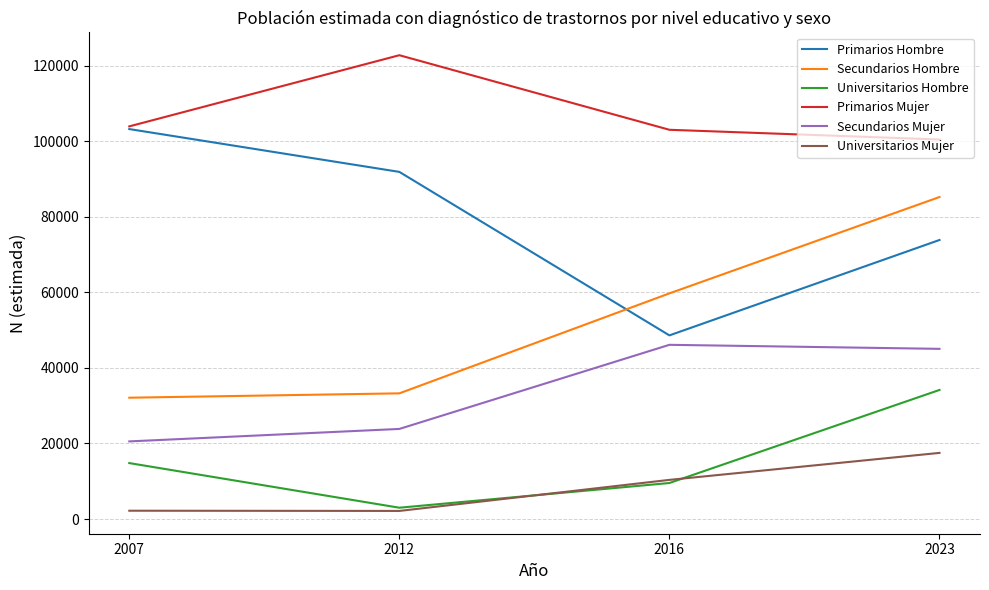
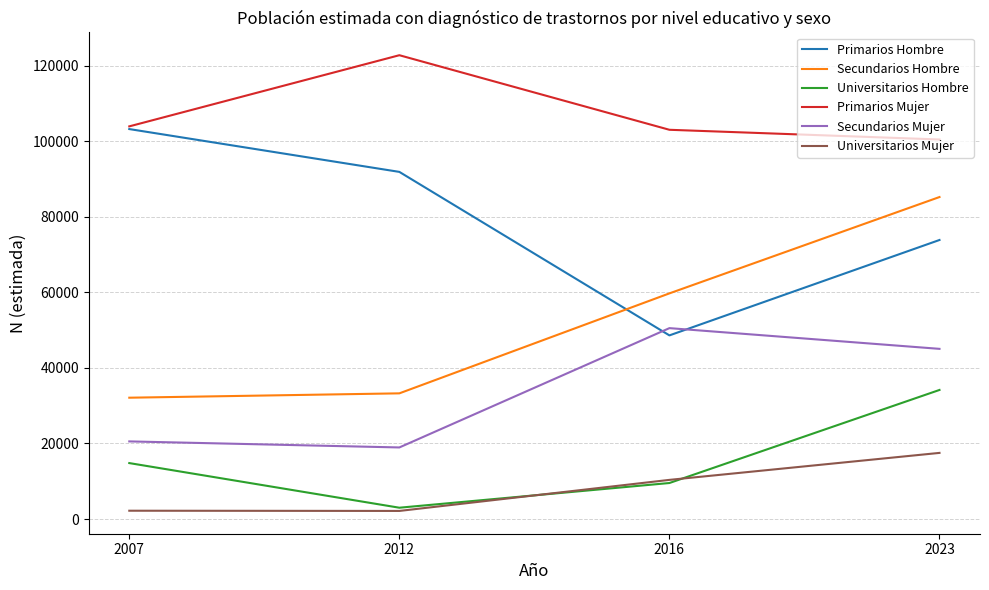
  {
    "Primarios Hombre": {
      "2007": 103000,
      "2012": 92000,
      "2016": 49000,
      "2023": 74000
    },
    "Secundarios Hombre": {
      "2007": 32000,
      "2012": 33000,
      "2016": 60000,
      "2023": 85000
    },
    "Universitarios Hombre": {
      "2007": 15000,
      "2012": 3000,
      "2016": 10000,
      "2023": 34000
    },
    "Primarios Mujer": {
      "2007": 104000,
      "2012": 123000,
      "2016": 103000
    },
    "Secundarios Mujer": {
      "2007": 21000,
-     "2012": 24000,
-     "2016": 46000,
+     "2012": 19000,
+     "2016": 51000,
      "2023": 45000
    },
    "Universitarios Mujer": {
      "2007": 2000,
      "2012": 2000,
      "2016": 10000,
      "2023": 18000
    }
  }
